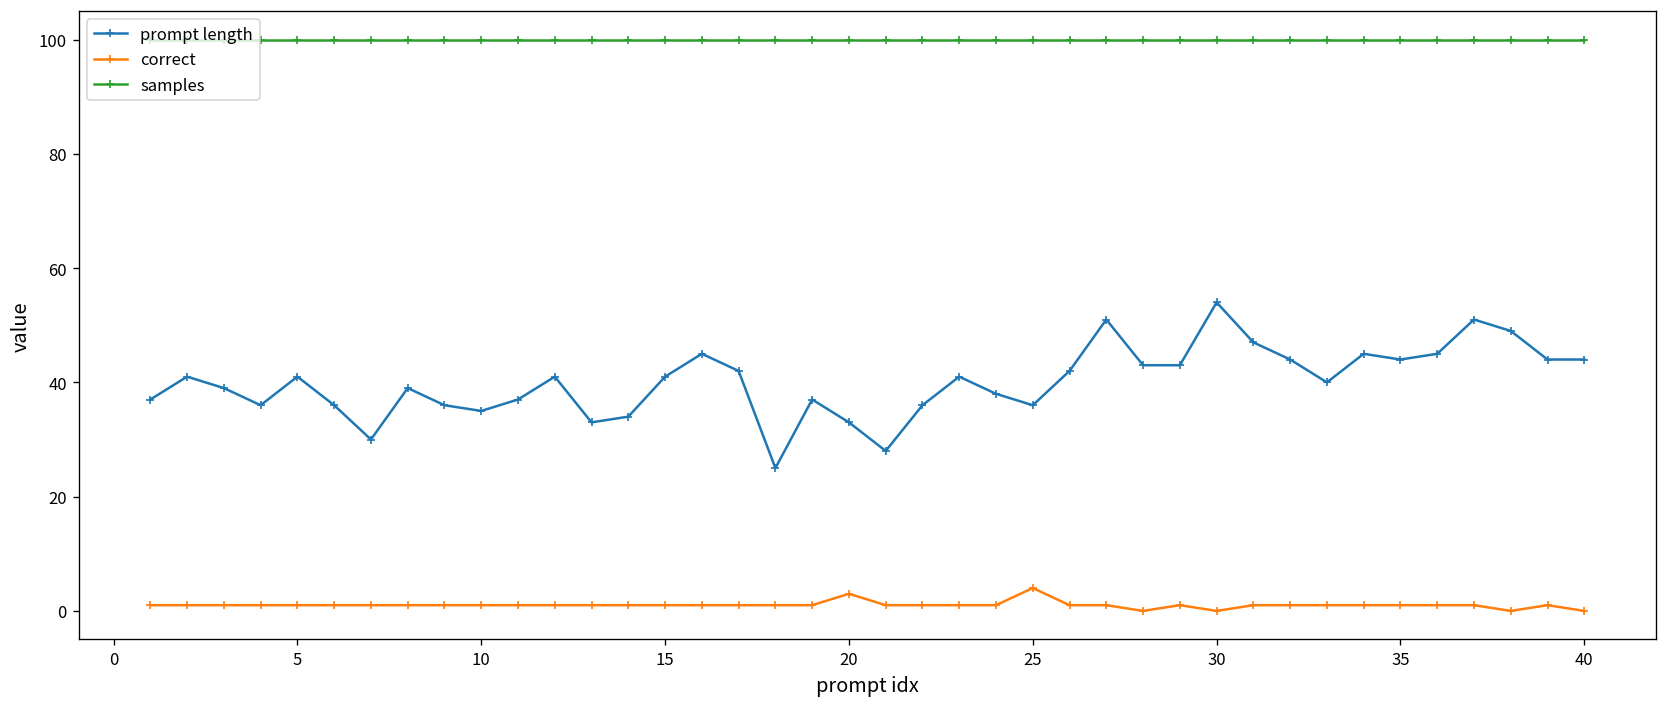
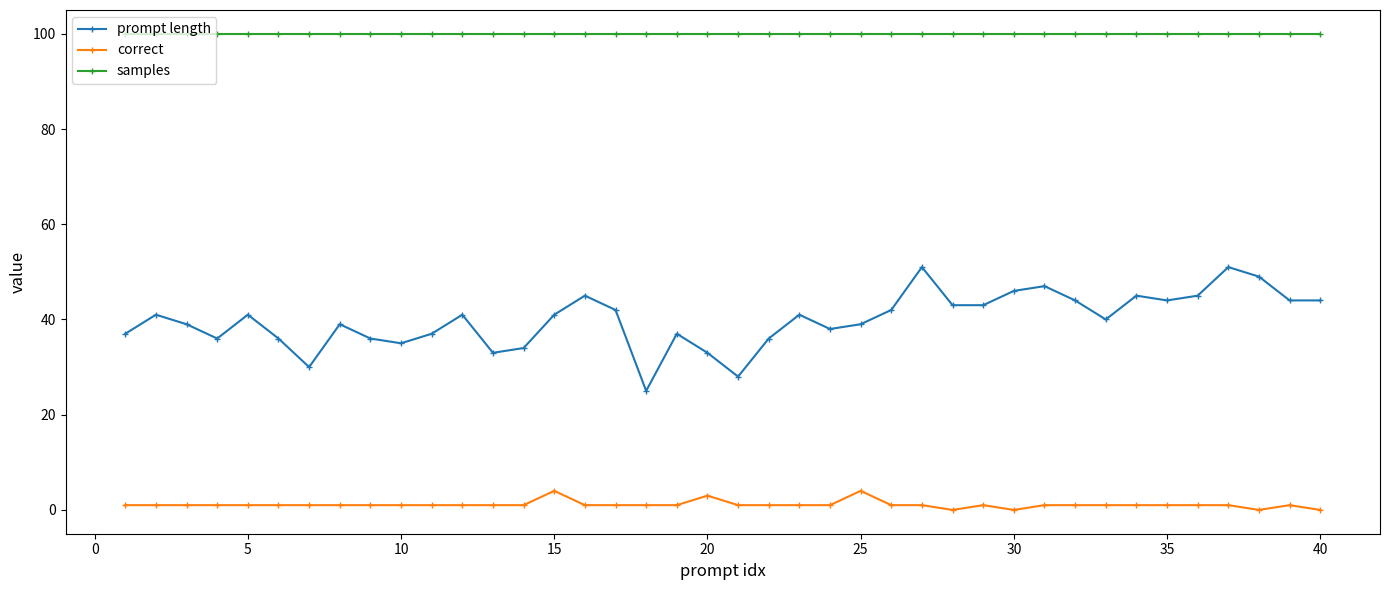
  {
    "prompt length": {
      "5": 41,
      "10": 35,
      "15": 41,
      "20": 33,
-     "25": 36,
-     "30": 54,
+     "25": 39,
+     "30": 46,
      "35": 44,
      "40": 44
    },
    "correct": {
      "5": 1,
      "10": 1,
-     "15": 1,
+     "15": 4,
      "20": 3,
      "25": 4,
      "30": 0,
      "35": 1,
      "40": 0
    },
    "samples": {
      "5": 100,
      "10": 100,
      "15": 100,
      "20": 100,
      "25": 100,
      "30": 100,
      "35": 100,
      "40": 100
    }
  }
